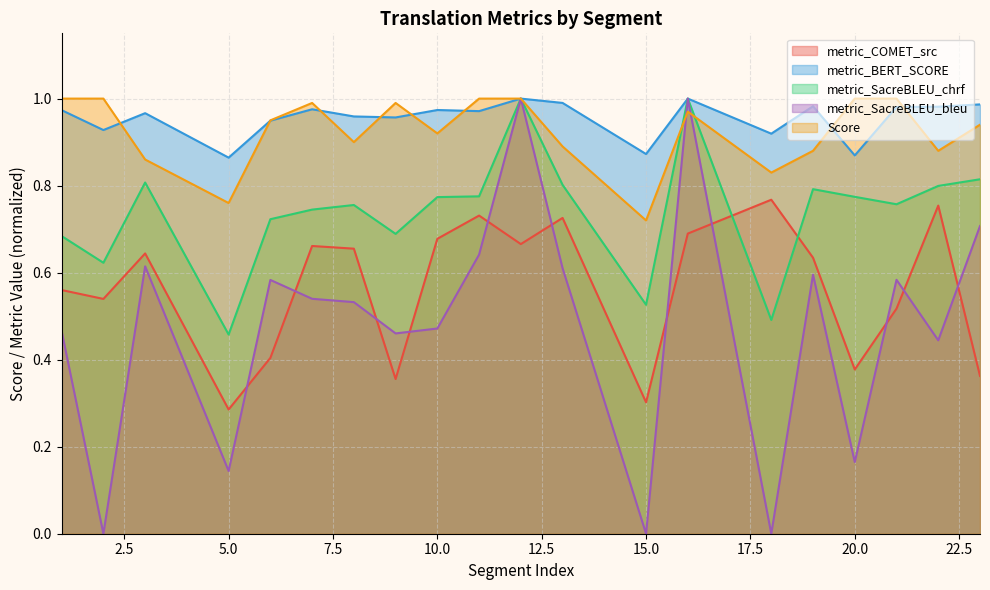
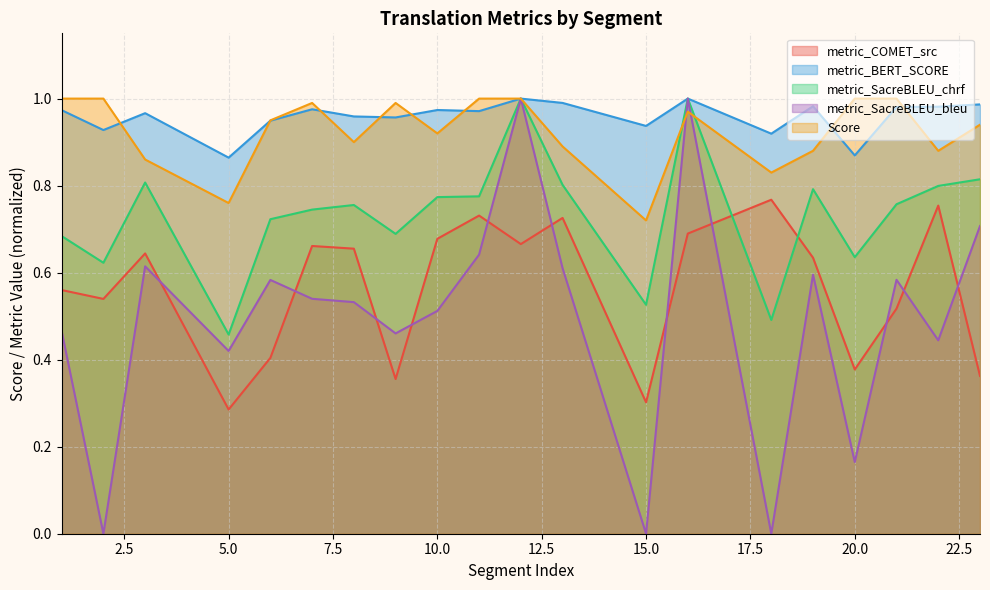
  {
    "metric_BERT_SCORE": {
      "5.0": 0.86,
      "10.0": 0.97,
-     "15.0": 0.87,
+     "15.0": 0.94,
      "20.0": 0.87
    },
    "metric_SacreBLEU_chrf": {
      "5.0": 0.46,
      "10.0": 0.77,
      "15.0": 0.53,
-     "20.0": 0.77
+     "20.0": 0.64
    },
    "metric_SacreBLEU_bleu": {
-     "5.0": 0.14,
-     "10.0": 0.47,
+     "5.0": 0.42,
+     "10.0": 0.51,
      "15.0": 0.00,
      "20.0": 0.16
    }
  }
